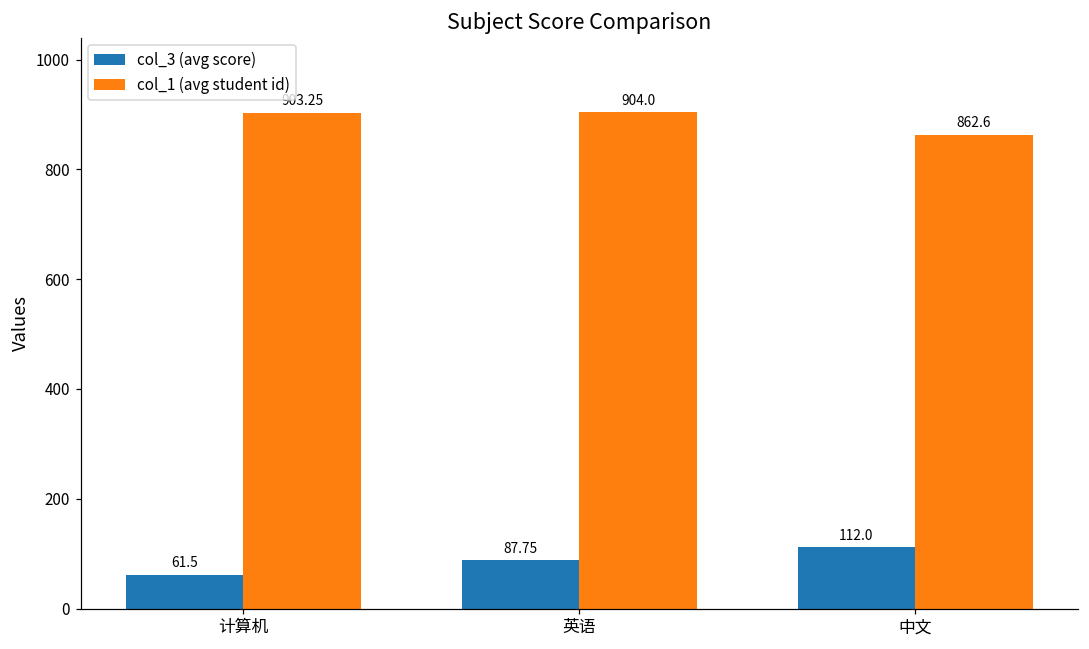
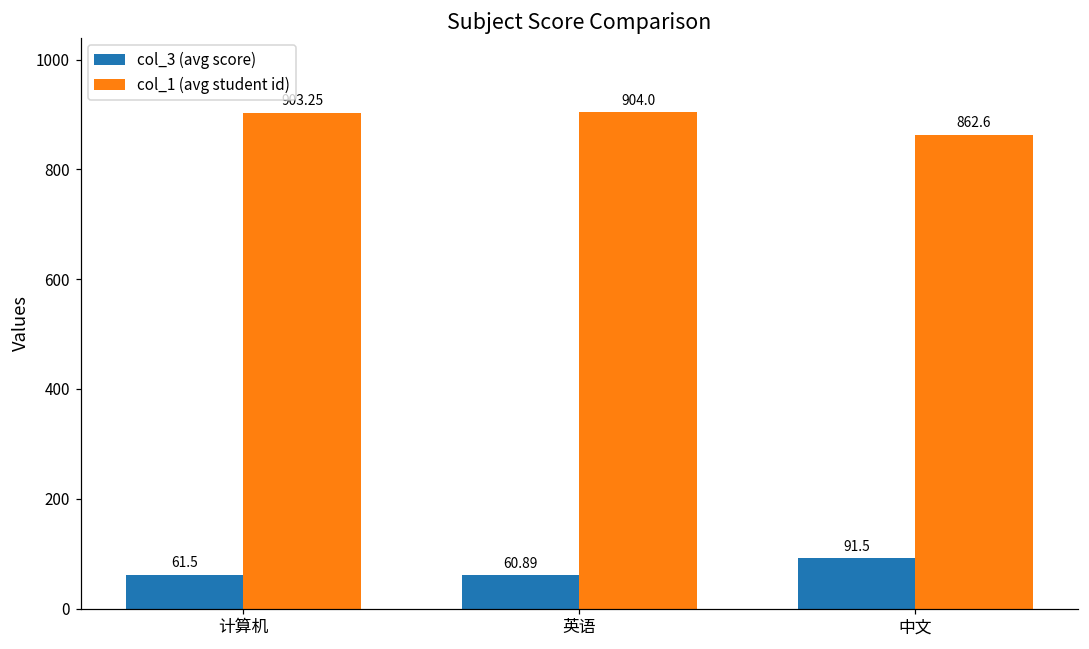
  {
    "col_3 (avg score)": {
      "计算机": 61.5,
-     "英语": 87.75,
-     "中文": 112.0
+     "英语": 60.89,
+     "中文": 91.5
    },
    "col_1 (avg student id)": {
      "英语": 904.0,
      "中文": 862.6
    }
  }
